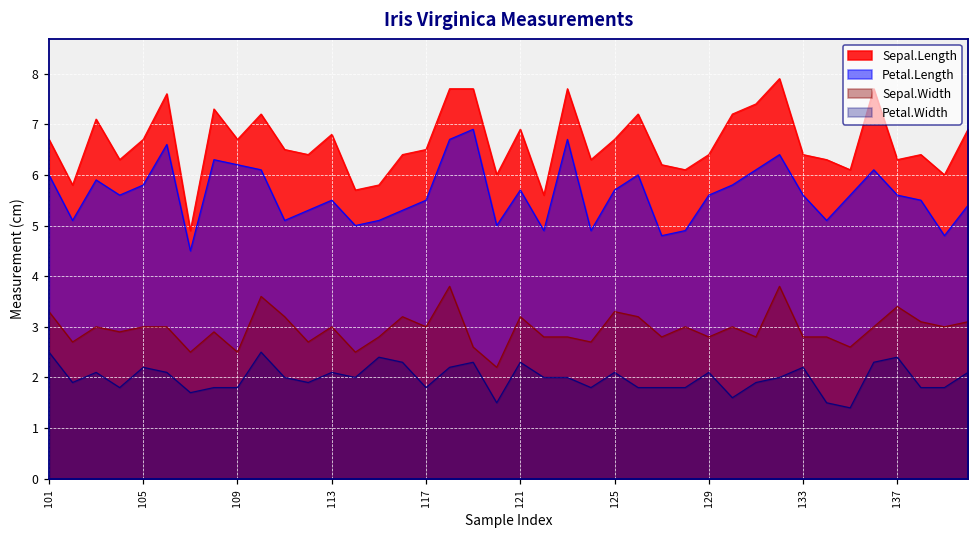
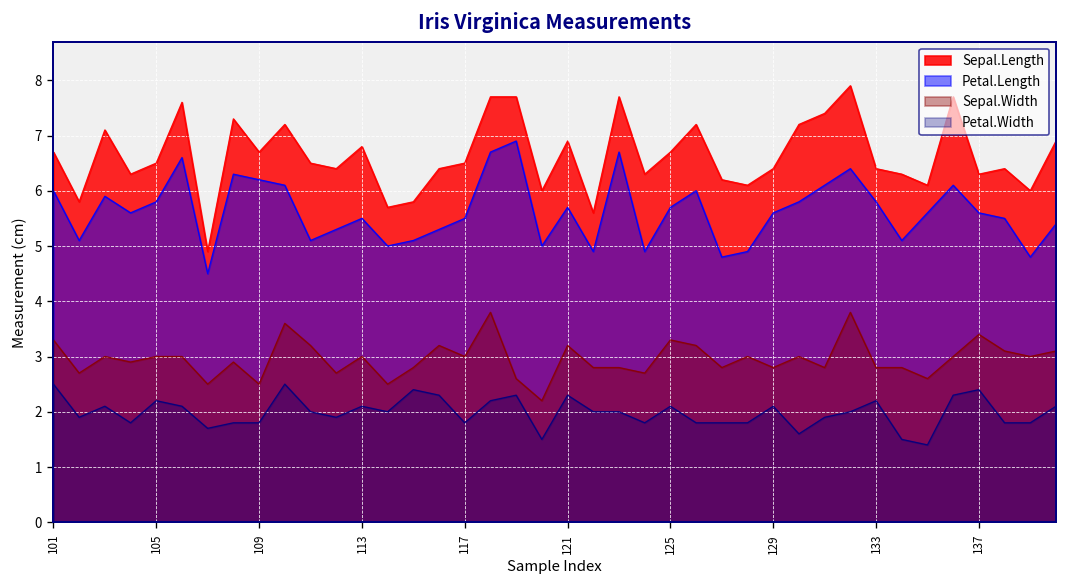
  {
    "Sepal.Length": {
      "101": 6.7,
-     "105": 6.7,
+     "105": 6.5,
      "109": 6.7,
      "113": 6.8,
      "117": 6.5,
      "121": 6.9,
      "125": 6.7,
      "129": 6.4,
      "133": 6.4,
      "137": 6.3
    },
    "Petal.Length": {
      "101": 6.0,
      "105": 5.8,
      "109": 6.2,
      "113": 5.5,
      "117": 5.5,
      "121": 5.7,
      "125": 5.7,
      "129": 5.6,
-     "133": 5.6,
+     "133": 5.8,
      "137": 5.6
    },
    "Sepal.Width": {
      "101": 3.3,
      "105": 3.0,
      "109": 2.5,
      "113": 3.0,
      "117": 3.0,
      "121": 3.2,
      "125": 3.3,
      "129": 2.8,
      "133": 2.8,
      "137": 3.4
    },
    "Petal.Width": {
      "101": 2.5,
      "105": 2.2,
      "109": 1.8,
      "113": 2.1,
      "117": 1.8,
      "121": 2.3,
      "125": 2.1,
      "129": 2.1,
      "133": 2.2,
      "137": 2.4
    }
  }
